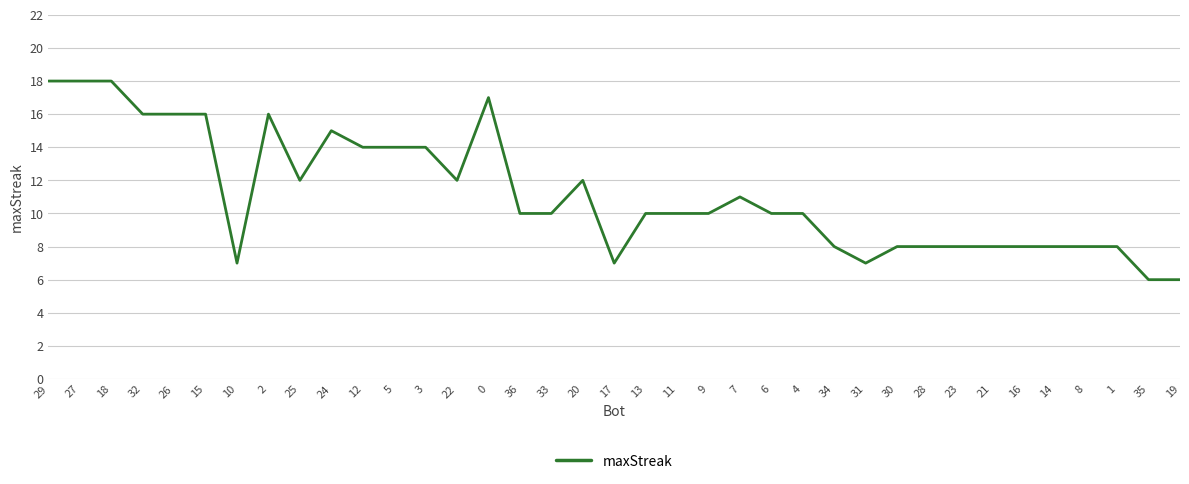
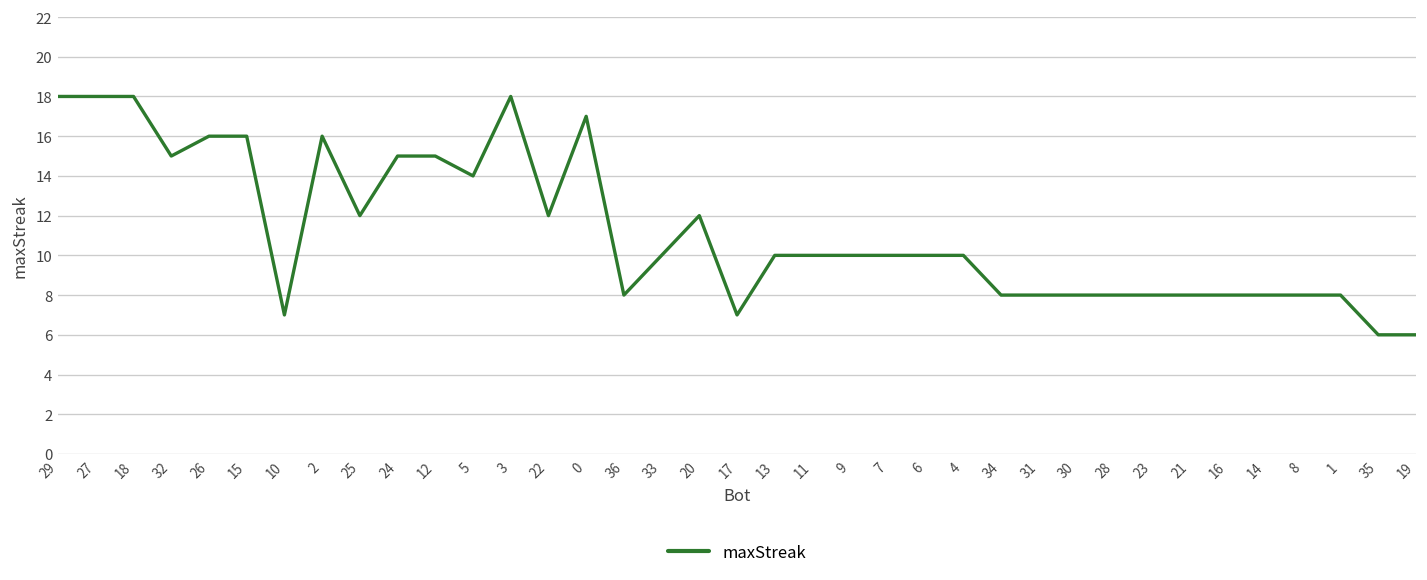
  {
    "29": 18,
    "27": 18,
    "18": 18,
-   "32": 16,
+   "32": 15,
    "26": 16,
    "15": 16,
    "10": 7,
    "2": 16,
    "25": 12,
    "24": 15,
-   "12": 14,
+   "12": 15,
    "5": 14,
-   "3": 14,
+   "3": 18,
    "22": 12,
    "0": 17,
-   "36": 10,
+   "36": 8,
    "33": 10,
    "20": 12,
    "17": 7,
    "13": 10,
    "11": 10,
    "9": 10,
-   "7": 11,
+   "7": 10,
    "6": 10,
    "4": 10,
    "34": 8,
-   "31": 7,
+   "31": 8,
    "30": 8,
    "28": 8,
    "23": 8,
    "21": 8,
    "16": 8,
    "14": 8,
    "8": 8,
    "1": 8,
    "35": 6,
    "19": 6
  }
